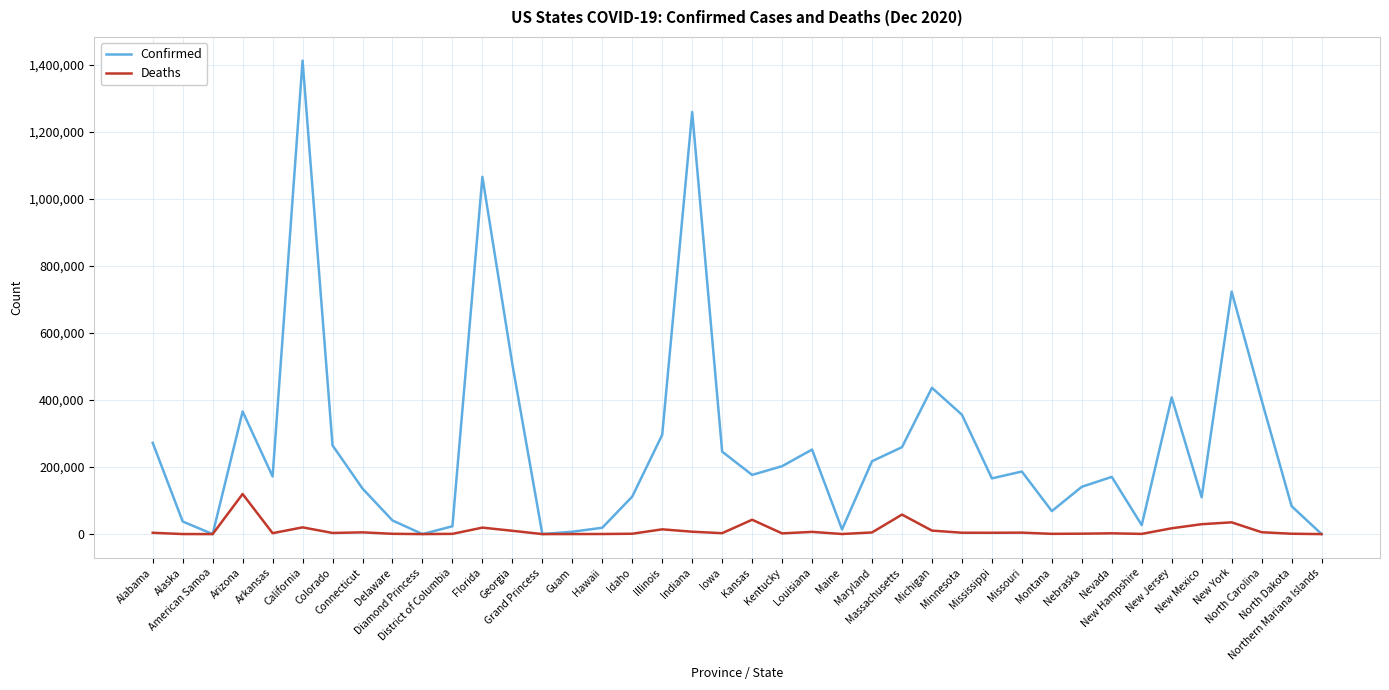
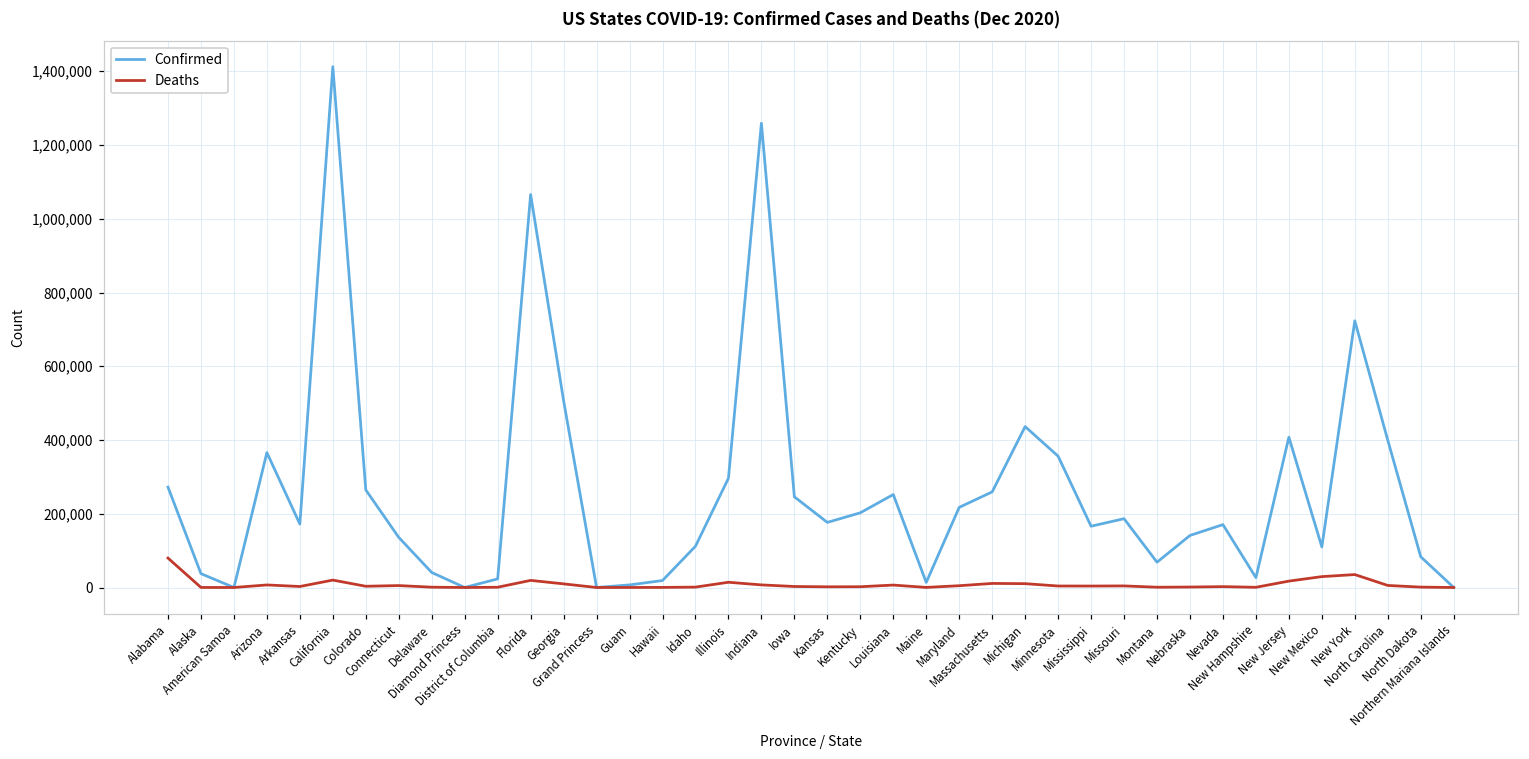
  {
    "Confirmed": {
      "Alabama": "270,000",
      "Alaska": "40,000",
      "Arizona": "370,000",
      "Arkansas": "170,000",
      "California": "1,410,000",
      "Colorado": "260,000",
      "Connecticut": "140,000",
      "Delaware": "40,000",
      "District of Columbia": "20,000",
      "Florida": "1,070,000",
      "Georgia": "510,000",
      "Hawaii": "20,000",
      "Idaho": "110,000",
      "Illinois": "300,000",
      "Indiana": "1,260,000",
      "Iowa": "250,000",
      "Kansas": "180,000",
      "Kentucky": "200,000",
      "Louisiana": "250,000",
      "Maine": "10,000",
      "Maryland": "220,000",
      "Massachusetts": "260,000",
      "Michigan": "440,000",
      "Minnesota": "360,000",
      "Mississippi": "170,000",
      "Missouri": "190,000",
      "Montana": "70,000",
      "Nebraska": "140,000",
      "Nevada": "170,000",
      "New Hampshire": "30,000",
      "New Jersey": "410,000",
      "New Mexico": "110,000",
      "New York": "720,000",
      "North Carolina": "400,000",
      "North Dakota": "80,000"
    },
    "Deaths": {
-     "Alabama": "0",
+     "Alabama": "80,000",
      "Alaska": "0",
-     "Arizona": "120,000",
+     "Arizona": "10,000",
      "Arkansas": "0",
      "California": "20,000",
      "Colorado": "0",
      "Connecticut": "10,000",
      "Delaware": "0",
      "District of Columbia": "0",
      "Florida": "20,000",
      "Georgia": "10,000",
      "Hawaii": "0",
      "Idaho": "0",
      "Illinois": "10,000",
      "Indiana": "10,000",
      "Iowa": "0",
-     "Kansas": "40,000",
+     "Kansas": "0",
      "Kentucky": "0",
      "Louisiana": "10,000",
      "Maine": "0",
      "Maryland": "0",
-     "Massachusetts": "60,000",
+     "Massachusetts": "10,000",
      "Michigan": "10,000",
      "Minnesota": "0",
      "Mississippi": "0",
      "Missouri": "0",
      "Montana": "0",
      "Nebraska": "0",
      "Nevada": "0",
      "New Hampshire": "0",
      "New Jersey": "20,000",
      "New Mexico": "30,000",
      "New York": "40,000",
      "North Carolina": "10,000",
      "North Dakota": "0"
    }
  }
